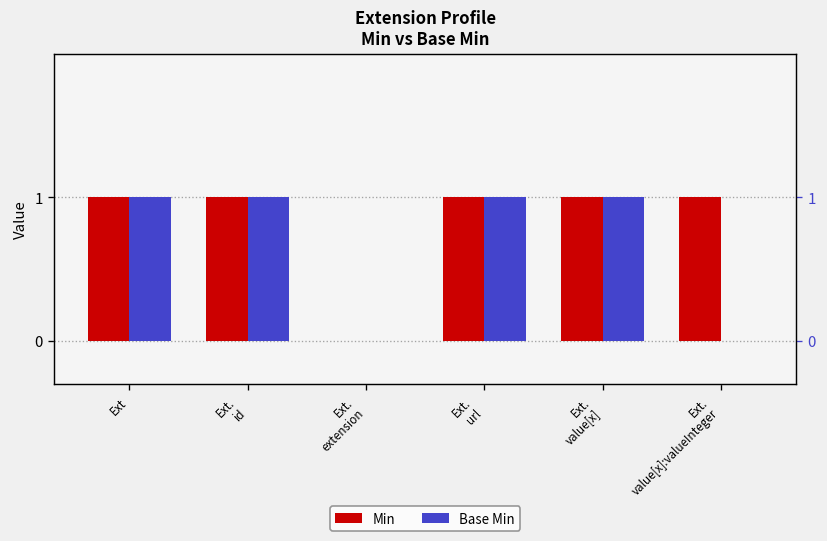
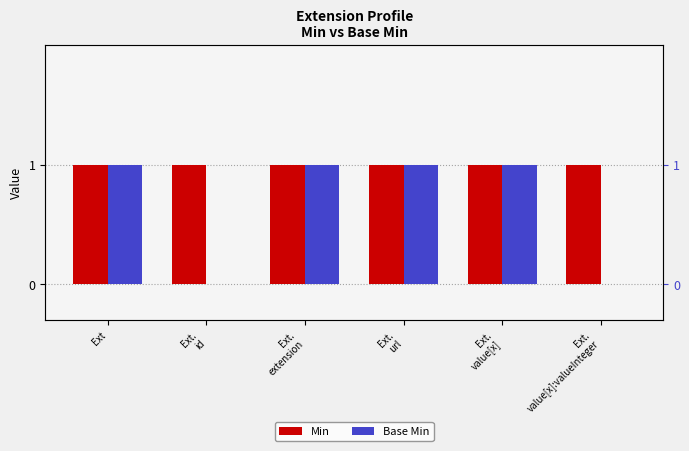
  {
    "Min": {
      "Ext": 1,
      "Ext. id": 1,
-     "Ext. extension": 0,
+     "Ext. extension": 1,
      "Ext. url": 1,
      "Ext. value[x]": 1,
      "Ext. value[x]:valueInteger": 1
    },
    "Base Min": {
      "Ext": 1,
-     "Ext. id": 1,
-     "Ext. extension": 0,
+     "Ext. id": 0,
+     "Ext. extension": 1,
      "Ext. url": 1,
      "Ext. value[x]": 1,
      "Ext. value[x]:valueInteger": 0
    }
  }
